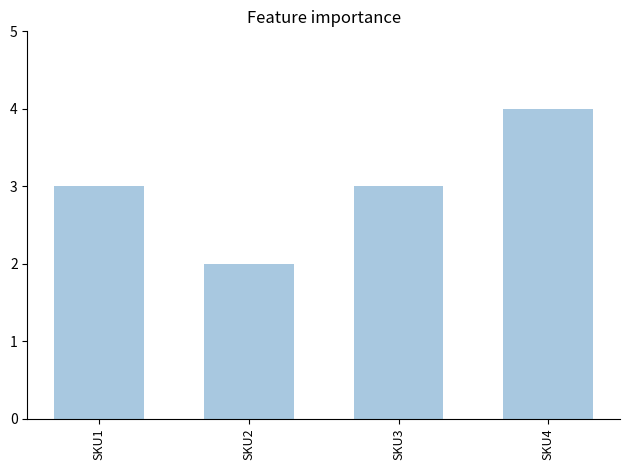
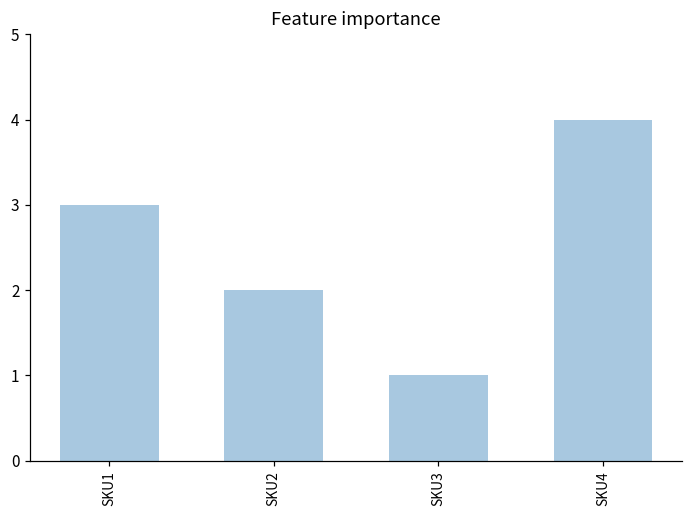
  {
    "SKU1": 3,
    "SKU2": 2,
-   "SKU3": 3,
+   "SKU3": 1,
    "SKU4": 4
  }
